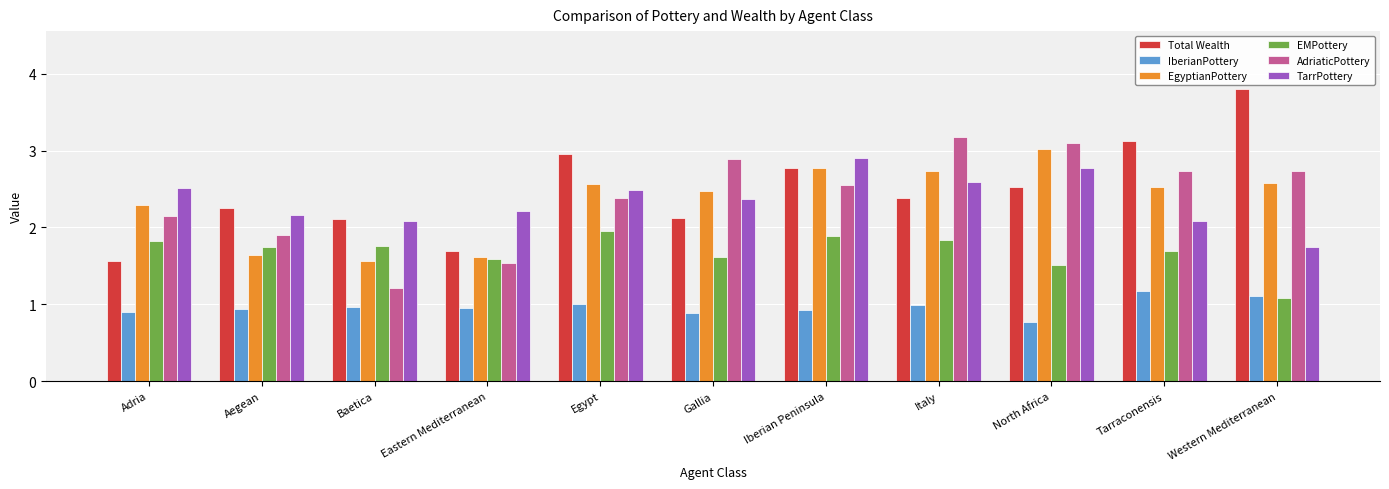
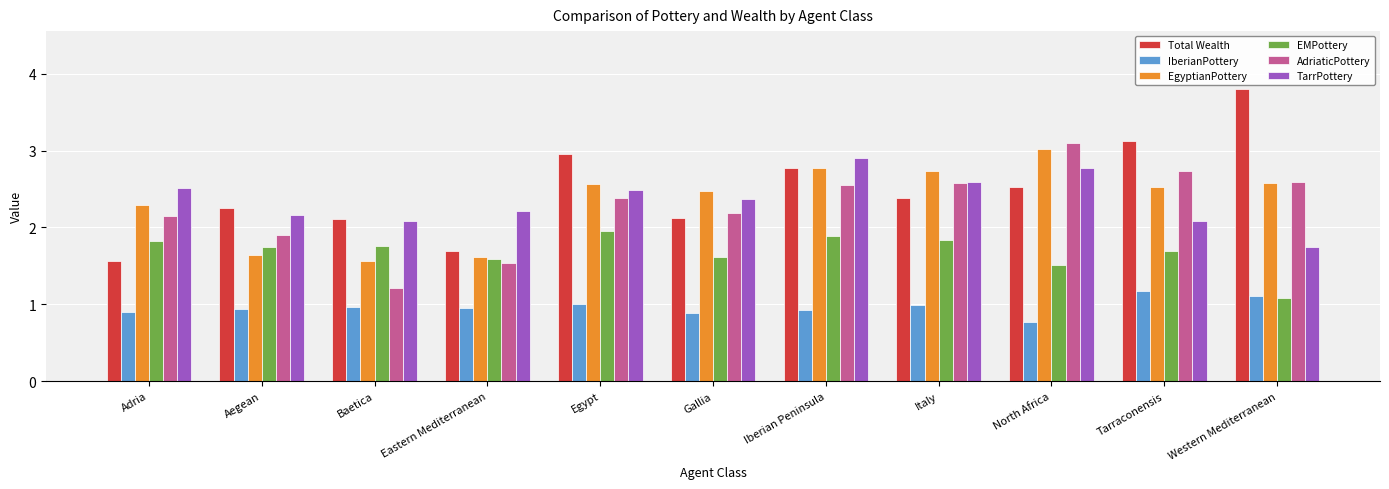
  {
    "Total Wealth": {
      "Adria": 1.6,
      "Aegean": 2.3,
      "Baetica": 2.1,
      "Eastern Mediterranean": 1.7,
      "Egypt": 3.0,
      "Gallia": 2.1,
      "Iberian Peninsula": 2.8,
      "Italy": 2.4,
      "North Africa": 2.5,
      "Tarraconensis": 3.1,
      "Western Mediterranean": 3.8
    },
    "IberianPottery": {
      "Adria": 0.9,
      "Aegean": 0.9,
      "Baetica": 1.0,
      "Eastern Mediterranean": 1.0,
      "Egypt": 1.0,
      "Gallia": 0.9,
      "Iberian Peninsula": 0.9,
      "Italy": 1.0,
      "North Africa": 0.8,
      "Tarraconensis": 1.2,
      "Western Mediterranean": 1.1
    },
    "EgyptianPottery": {
      "Adria": 2.3,
      "Aegean": 1.6,
      "Baetica": 1.6,
      "Eastern Mediterranean": 1.6,
      "Egypt": 2.6,
      "Gallia": 2.5,
      "Iberian Peninsula": 2.8,
      "Italy": 2.7,
      "North Africa": 3.0,
      "Tarraconensis": 2.5,
      "Western Mediterranean": 2.6
    },
    "EMPottery": {
      "Adria": 1.8,
      "Aegean": 1.8,
      "Baetica": 1.8,
      "Eastern Mediterranean": 1.6,
      "Egypt": 2.0,
      "Gallia": 1.6,
      "Iberian Peninsula": 1.9,
      "Italy": 1.8,
      "North Africa": 1.5,
      "Tarraconensis": 1.7,
      "Western Mediterranean": 1.1
    },
    "AdriaticPottery": {
      "Adria": 2.2,
      "Aegean": 1.9,
      "Baetica": 1.2,
      "Eastern Mediterranean": 1.5,
      "Egypt": 2.4,
-     "Gallia": 2.9,
+     "Gallia": 2.2,
      "Iberian Peninsula": 2.6,
-     "Italy": 3.2,
+     "Italy": 2.6,
      "North Africa": 3.1,
      "Tarraconensis": 2.7,
-     "Western Mediterranean": 2.7
+     "Western Mediterranean": 2.6
    },
    "TarrPottery": {
      "Adria": 2.5,
      "Aegean": 2.2,
      "Baetica": 2.1,
      "Eastern Mediterranean": 2.2,
      "Egypt": 2.5,
      "Gallia": 2.4,
      "Iberian Peninsula": 2.9,
      "Italy": 2.6,
      "North Africa": 2.8,
      "Tarraconensis": 2.1,
      "Western Mediterranean": 1.7
    }
  }
